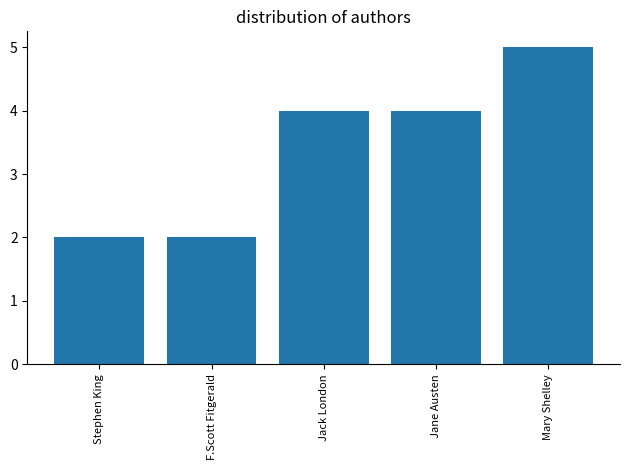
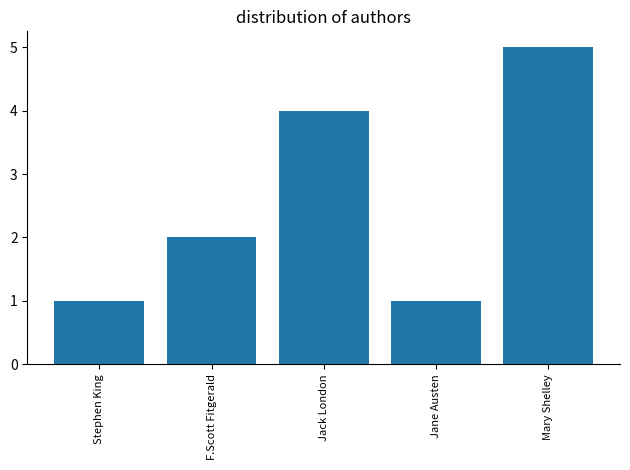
  {
-   "Stephen King": 2,
+   "Stephen King": 1,
    "F.Scott Fitgerald": 2,
    "Jack London": 4,
-   "Jane Austen": 4,
+   "Jane Austen": 1,
    "Mary Shelley": 5
  }
